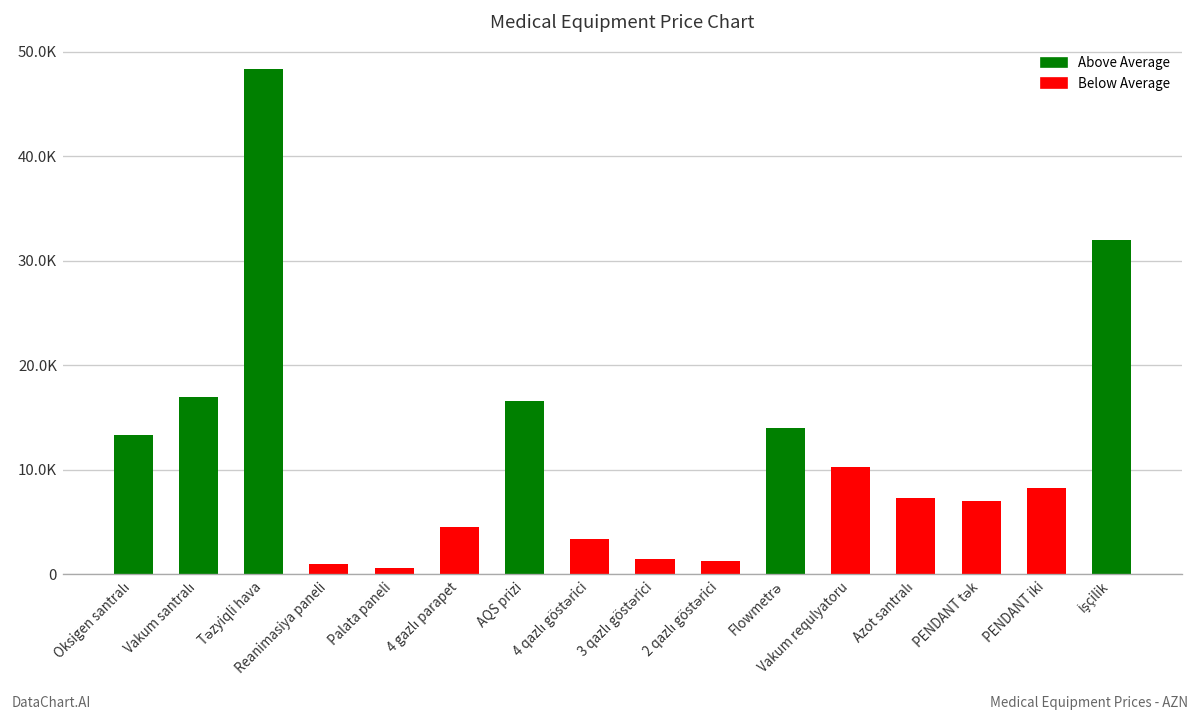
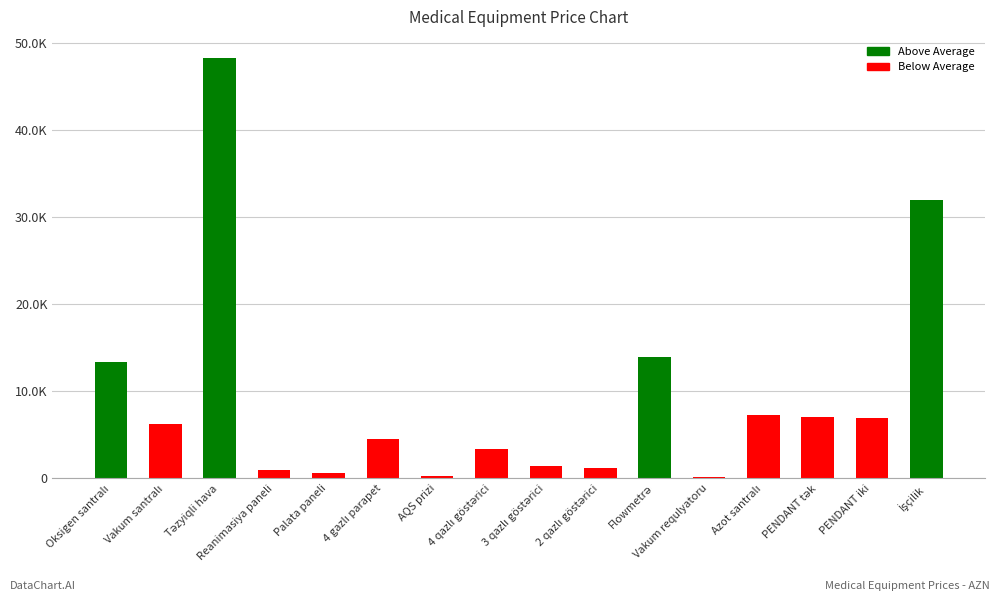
  {
    "Oksigen santralı": 13000,
-   "Vakum santralı": 17000,
+   "Vakum santralı": 6000,
    "Təzyiqli hava": 48000,
    "Reanimasiya paneli": 1000,
    "Palata paneli": 1000,
    "4 gazlı parapet": 5000,
-   "AQS prizi": 17000,
+   "AQS prizi": 0,
    "4 qazlı göstərici": 3000,
    "3 qazlı göstərici": 1000,
    "2 qazlı göstərici": 1000,
    "Flowmetrə": 14000,
-   "Vakum requlyatoru": 10000,
+   "Vakum requlyatoru": 0,
    "Azot santralı": 7000,
    "PENDANT tək": 7000,
-   "PENDANT iki": 8000,
+   "PENDANT iki": 7000,
    "İşçilik": 32000
  }
